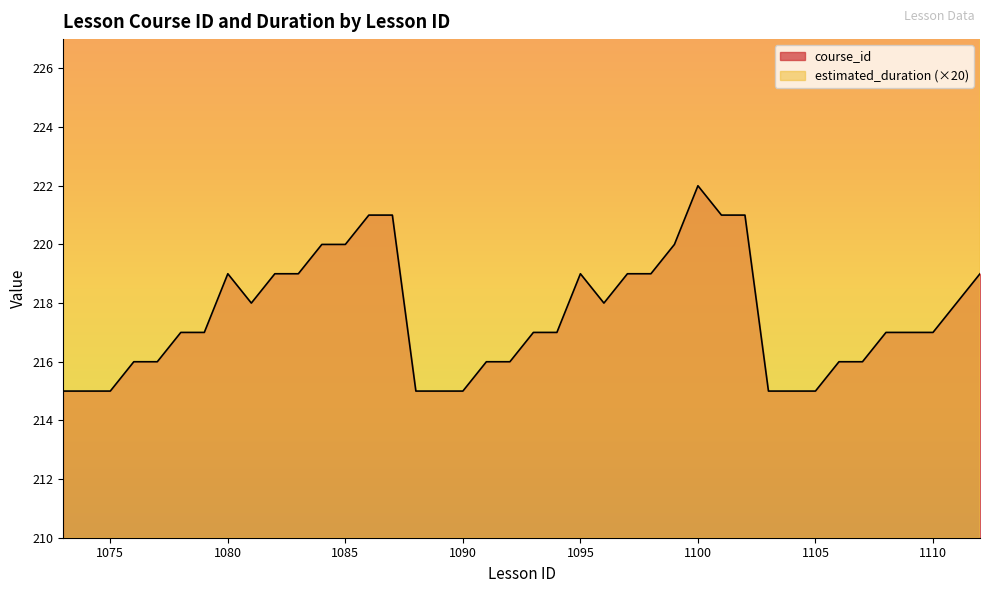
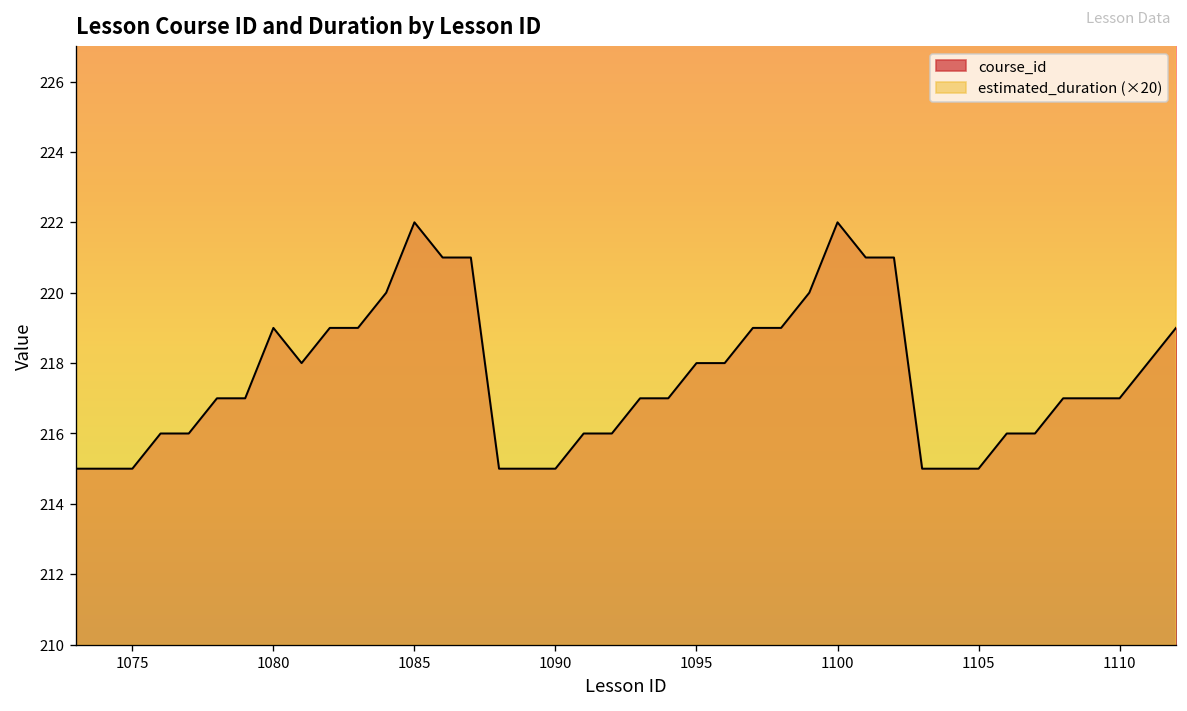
  {
    "course_id": {
      "1075": 215,
      "1080": 219,
-     "1085": 220,
+     "1085": 222,
      "1090": 215,
-     "1095": 219,
+     "1095": 218,
      "1100": 222,
      "1105": 215,
      "1110": 217
    }
  }
